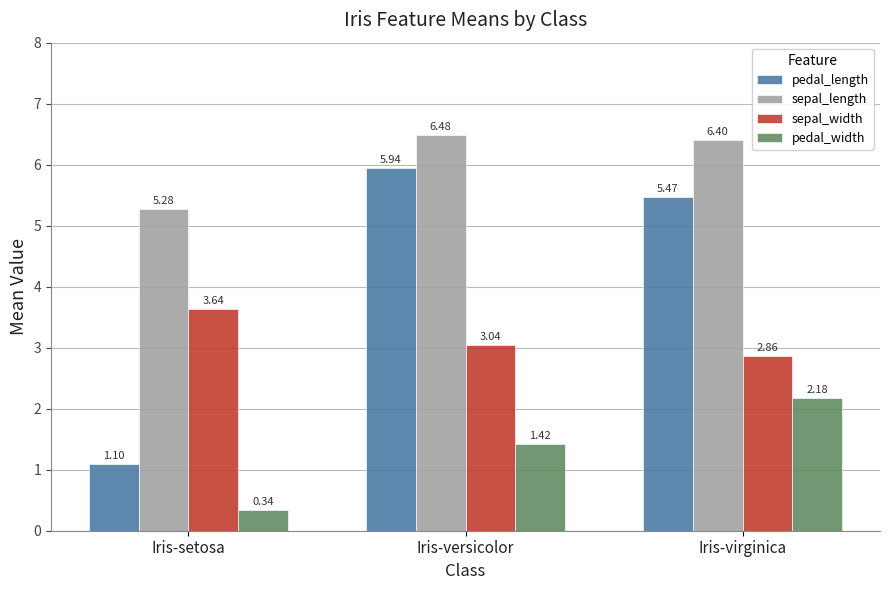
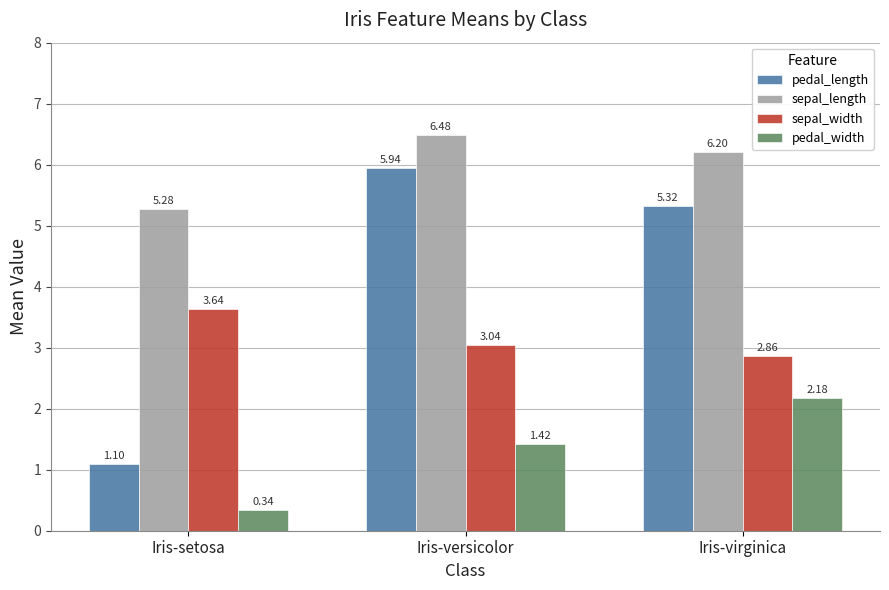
  {
    "pedal_length": {
      "Iris-setosa": 1.10,
      "Iris-versicolor": 5.94,
-     "Iris-virginica": 5.47
+     "Iris-virginica": 5.32
    },
    "sepal_length": {
      "Iris-setosa": 5.28,
      "Iris-versicolor": 6.48,
-     "Iris-virginica": 6.40
+     "Iris-virginica": 6.20
    },
    "sepal_width": {
      "Iris-setosa": 3.64,
      "Iris-versicolor": 3.04,
      "Iris-virginica": 2.86
    },
    "pedal_width": {
      "Iris-setosa": 0.34,
      "Iris-versicolor": 1.42,
      "Iris-virginica": 2.18
    }
  }
